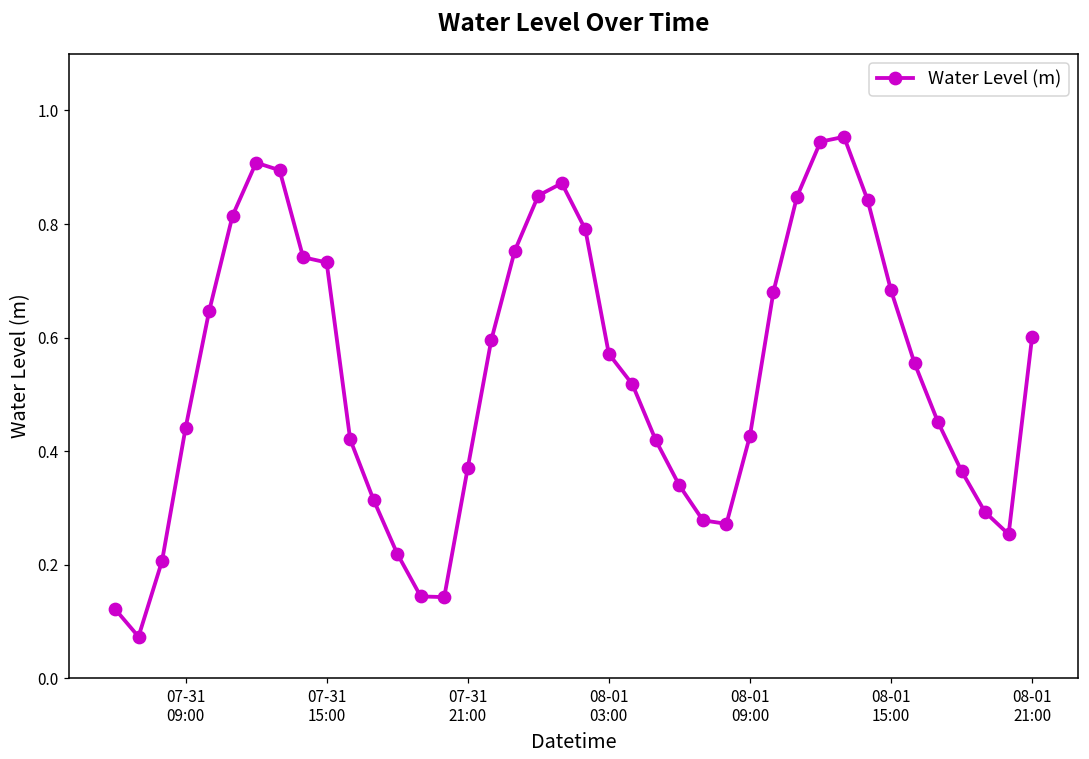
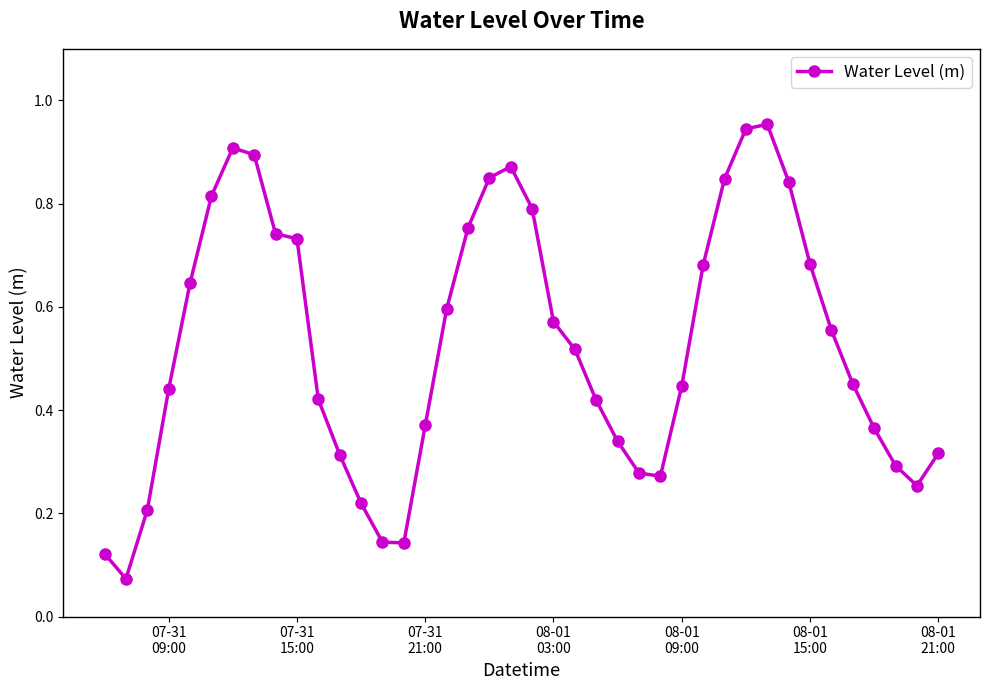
  {
    "07-31 09:00": 0.44,
    "07-31 15:00": 0.73,
    "07-31 21:00": 0.37,
    "08-01 03:00": 0.57,
-   "08-01 09:00": 0.43,
+   "08-01 09:00": 0.45,
    "08-01 15:00": 0.68,
-   "08-01 21:00": 0.60
+   "08-01 21:00": 0.32
  }
